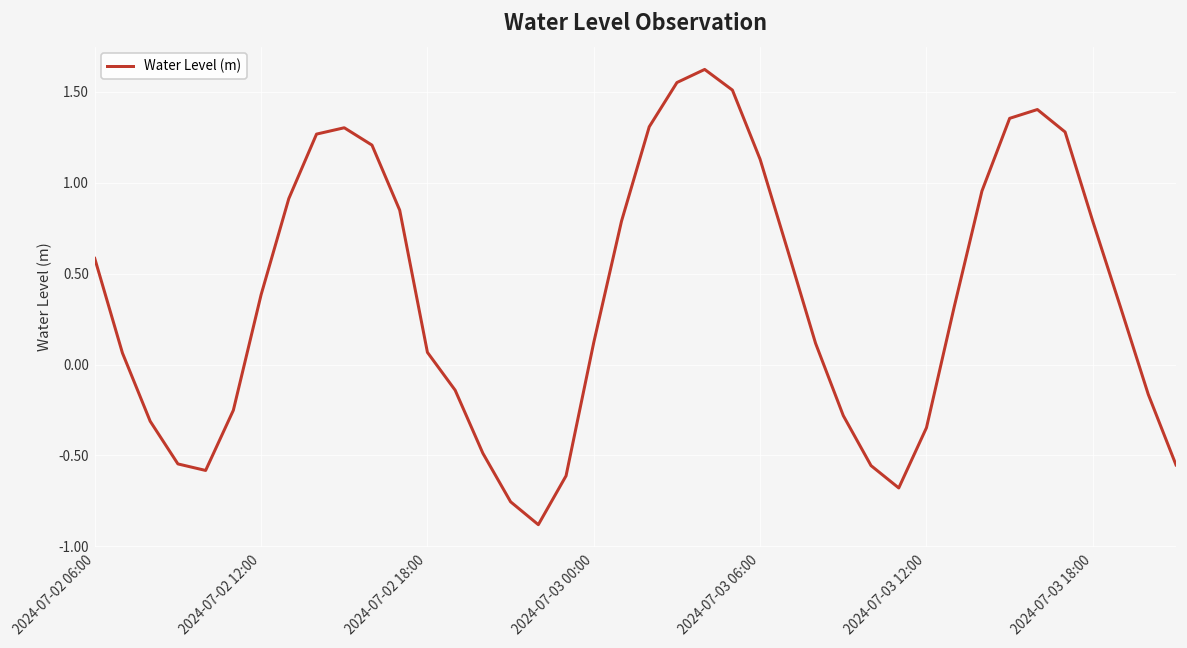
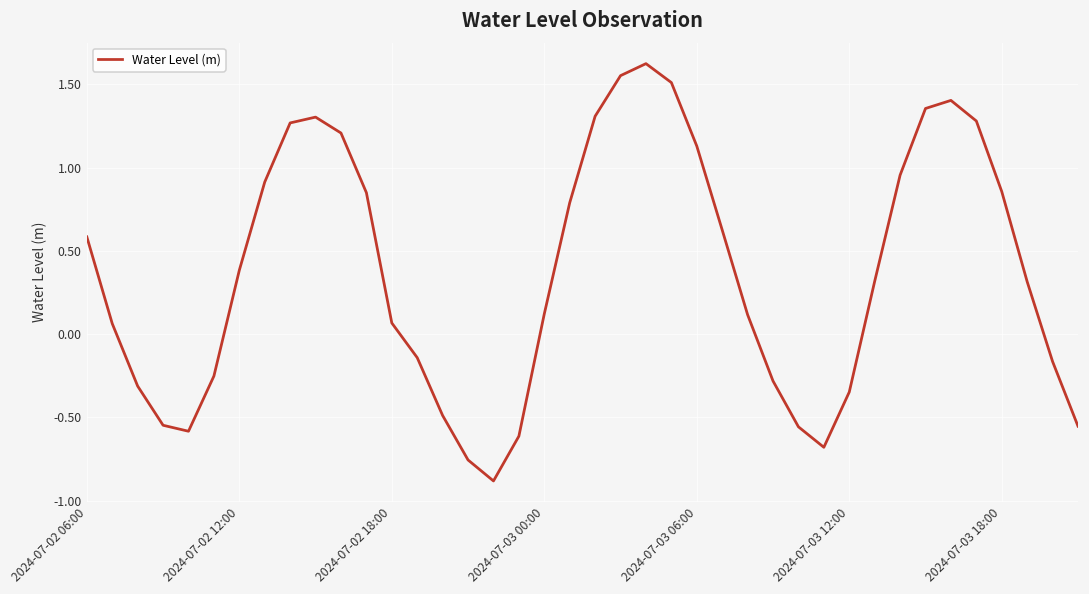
  {
    "2024-07-02 06:00": 0.58,
    "2024-07-02 12:00": 0.38,
    "2024-07-02 18:00": 0.07,
    "2024-07-03 00:00": 0.12,
    "2024-07-03 06:00": 1.13,
    "2024-07-03 12:00": -0.35,
-   "2024-07-03 18:00": 0.79
+   "2024-07-03 18:00": 0.86
  }
